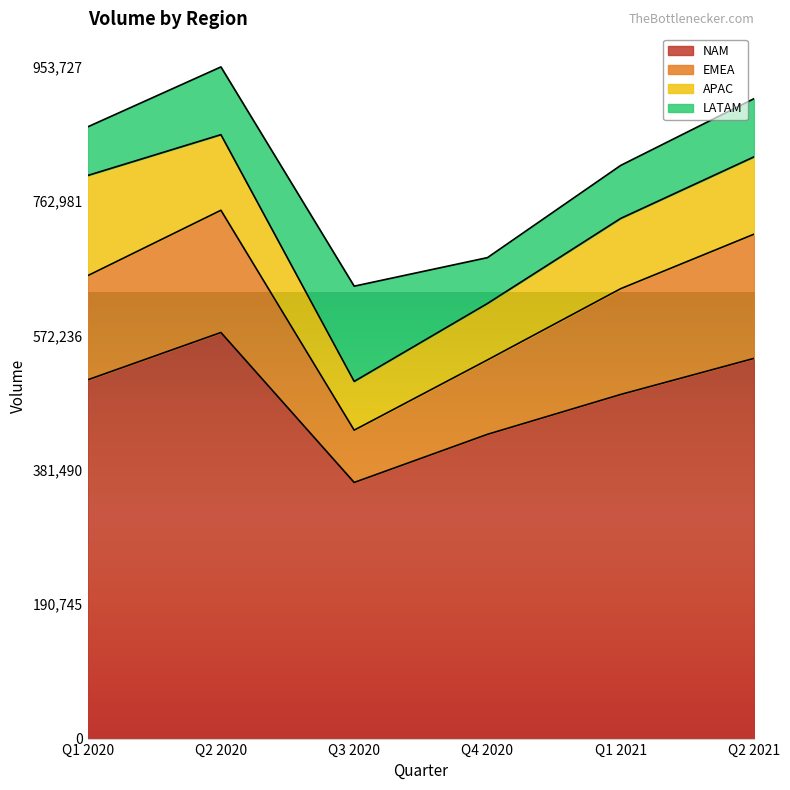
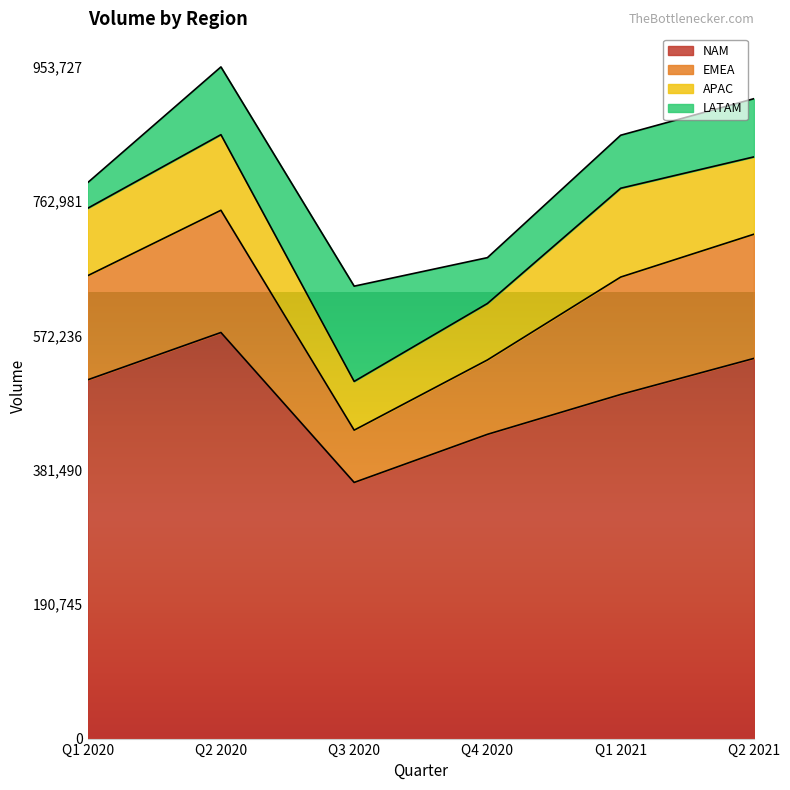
  {
    "NAM": {
      "Q1 2020": "510,000",
      "Q2 2020": "580,000",
      "Q3 2020": "360,000",
      "Q4 2020": "430,000",
      "Q1 2021": "490,000",
      "Q2 2021": "540,000"
    },
    "EMEA": {
      "Q1 2020": "150,000",
      "Q2 2020": "170,000",
      "Q3 2020": "70,000",
      "Q4 2020": "110,000",
-     "Q1 2021": "150,000",
+     "Q1 2021": "170,000",
      "Q2 2021": "180,000"
    },
    "APAC": {
-     "Q1 2020": "140,000",
+     "Q1 2020": "100,000",
      "Q2 2020": "110,000",
      "Q3 2020": "70,000",
      "Q4 2020": "80,000",
-     "Q1 2021": "100,000",
+     "Q1 2021": "130,000",
      "Q2 2021": "110,000"
    },
    "LATAM": {
-     "Q1 2020": "70,000",
+     "Q1 2020": "40,000",
      "Q2 2020": "100,000",
      "Q3 2020": "140,000",
      "Q4 2020": "70,000",
      "Q1 2021": "80,000",
      "Q2 2021": "80,000"
    }
  }
